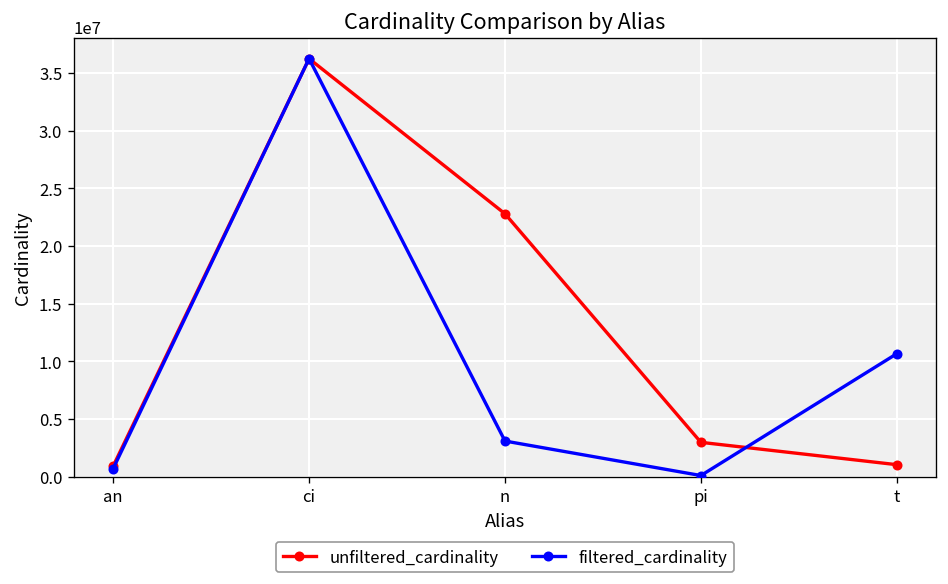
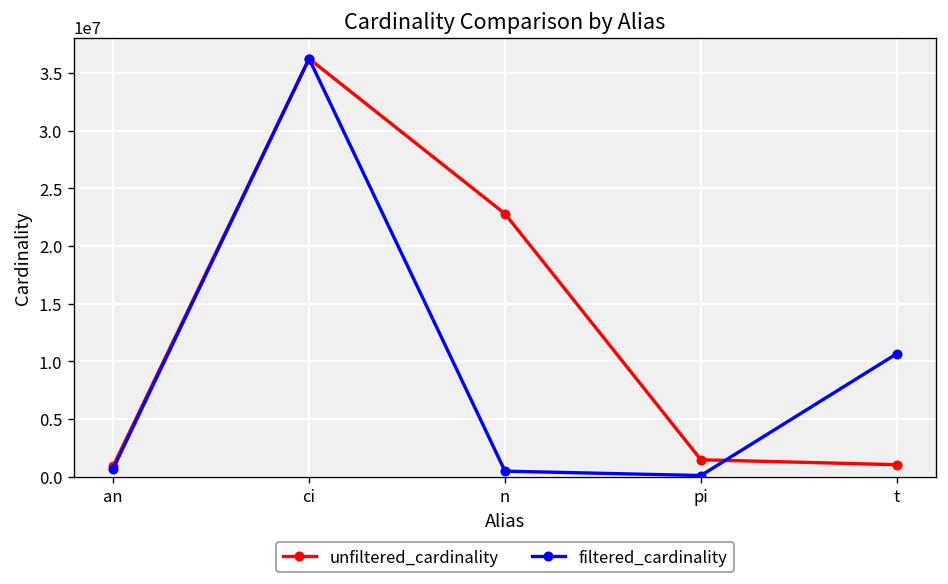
  {
    "unfiltered_cardinality": {
      "n": 23000000,
-     "pi": 3000000,
+     "pi": 1000000,
      "t": 1000000
    },
    "filtered_cardinality": {
-     "n": 3000000,
+     "n": 0,
      "pi": 0,
      "t": 11000000
    }
  }
